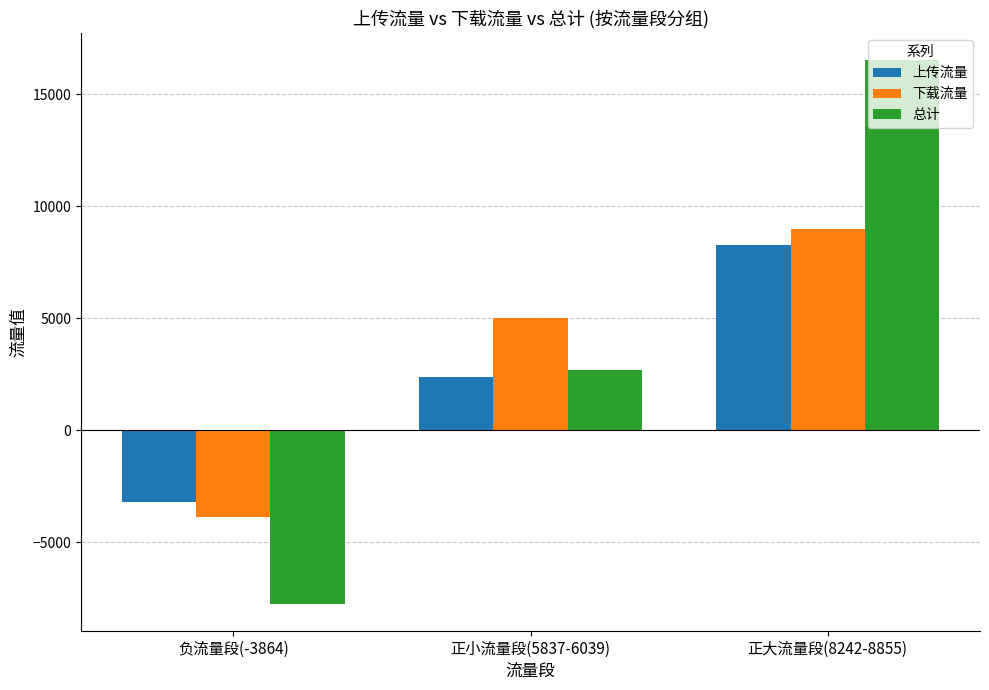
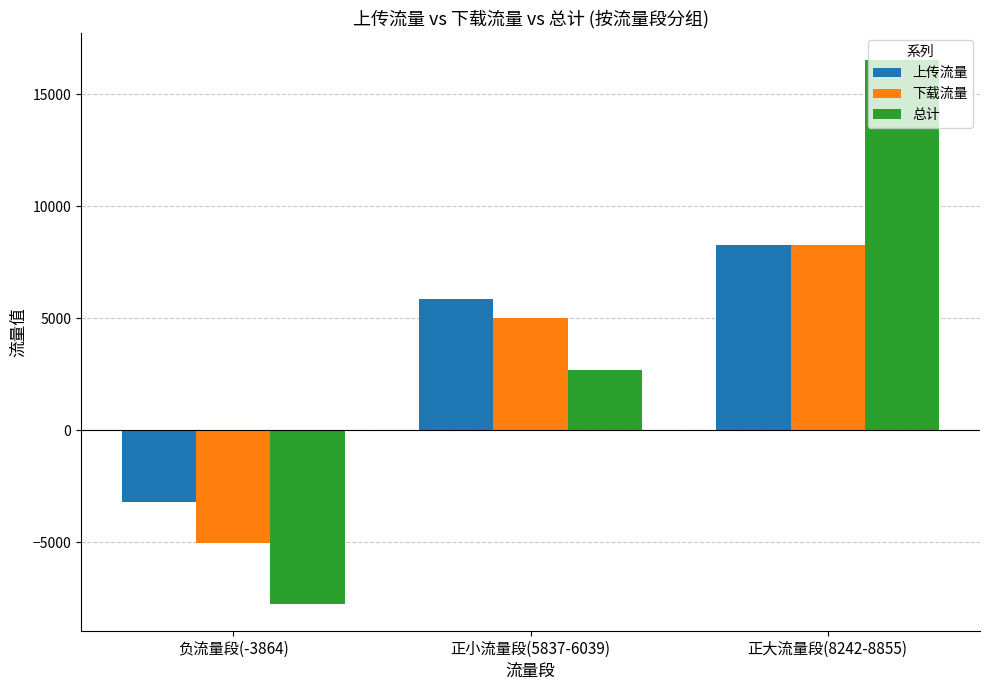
  {
    "上传流量": {
      "负流量段(-3864)": -3200,
-     "正小流量段(5837-6039)": 2400,
+     "正小流量段(5837-6039)": 5900,
      "正大流量段(8242-8855)": 8300
    },
    "下载流量": {
-     "负流量段(-3864)": -3900,
+     "负流量段(-3864)": -5000,
      "正小流量段(5837-6039)": 5000,
-     "正大流量段(8242-8855)": 9000
+     "正大流量段(8242-8855)": 8300
    },
    "总计": {
      "负流量段(-3864)": -7700,
      "正小流量段(5837-6039)": 2700
    }
  }
